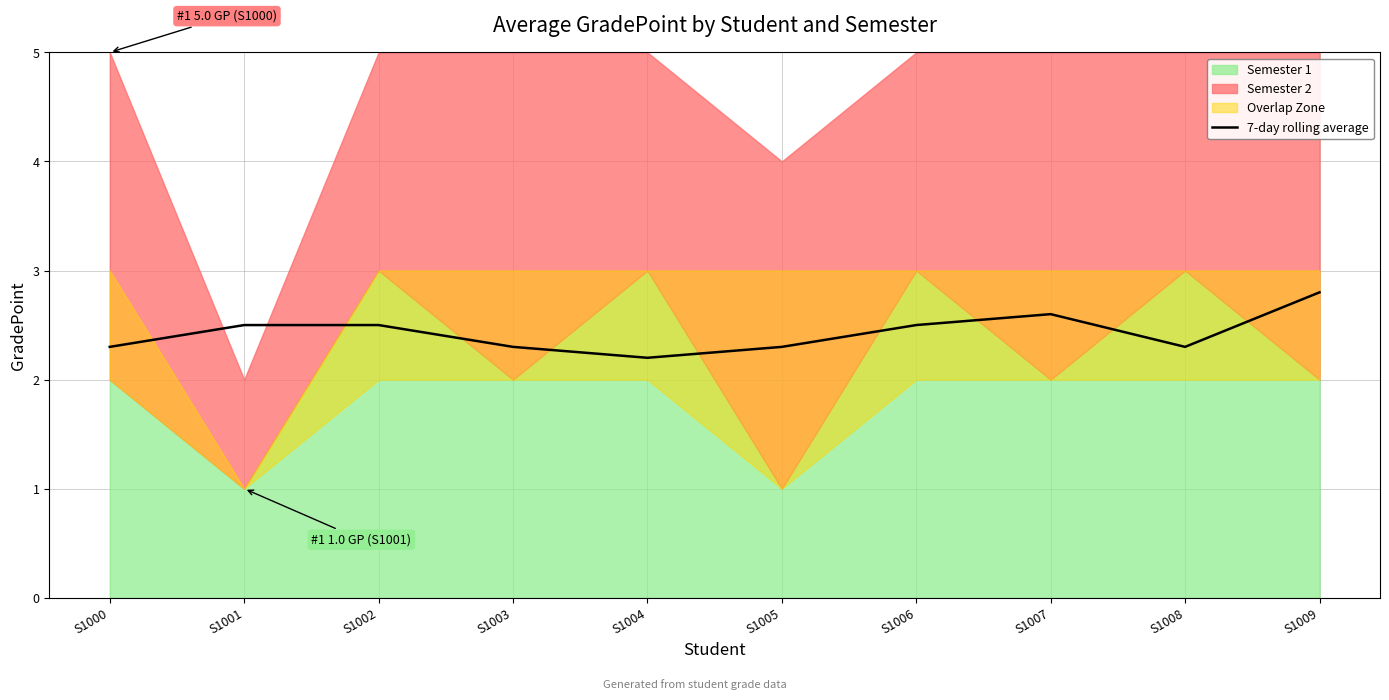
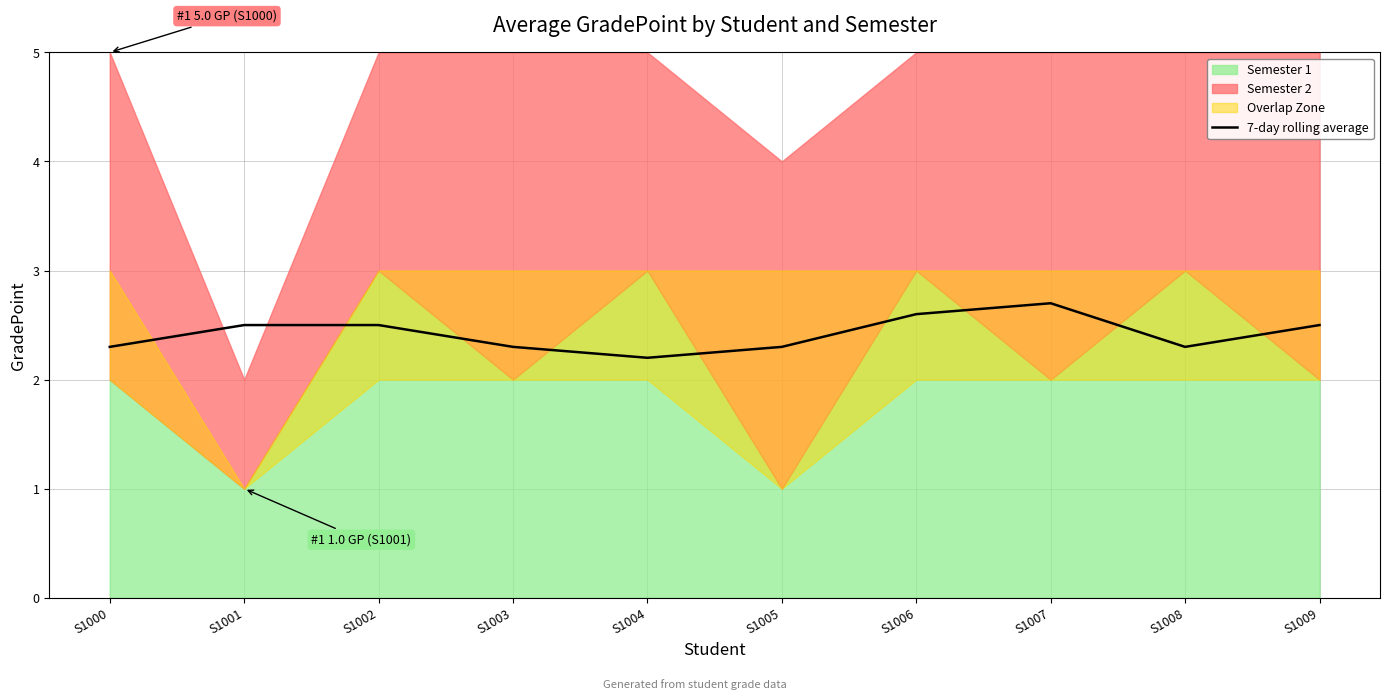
  {
    "7-day rolling average": {
      "S1000": 2.3,
      "S1001": 2.5,
      "S1002": 2.5,
      "S1003": 2.3,
      "S1004": 2.2,
      "S1005": 2.3,
-     "S1006": 2.5,
-     "S1007": 2.6,
+     "S1006": 2.6,
+     "S1007": 2.7,
      "S1008": 2.3,
-     "S1009": 2.8
+     "S1009": 2.5
    },
    "Semester 1": {
      "S1000": 2.0,
      "S1003": 2.0,
      "S1005": 1.0,
      "S1007": 2.0,
      "S1009": 2.0
    }
  }
